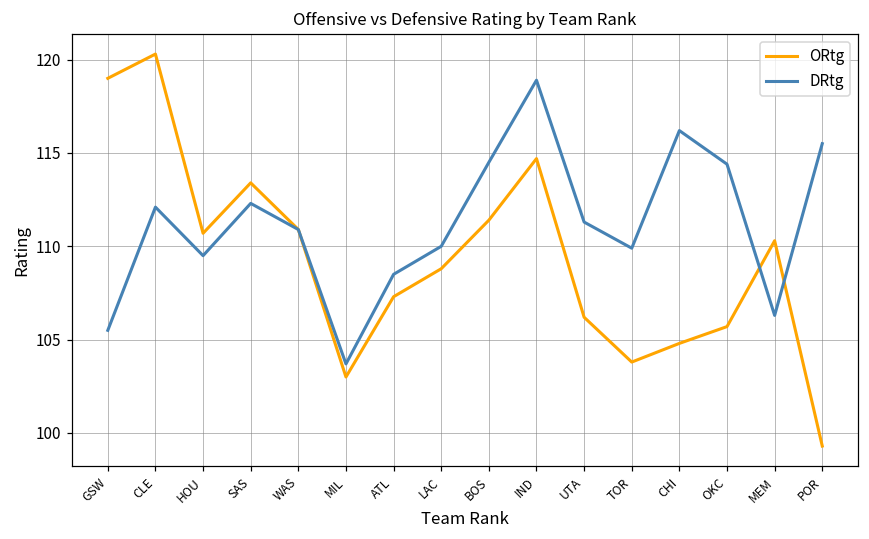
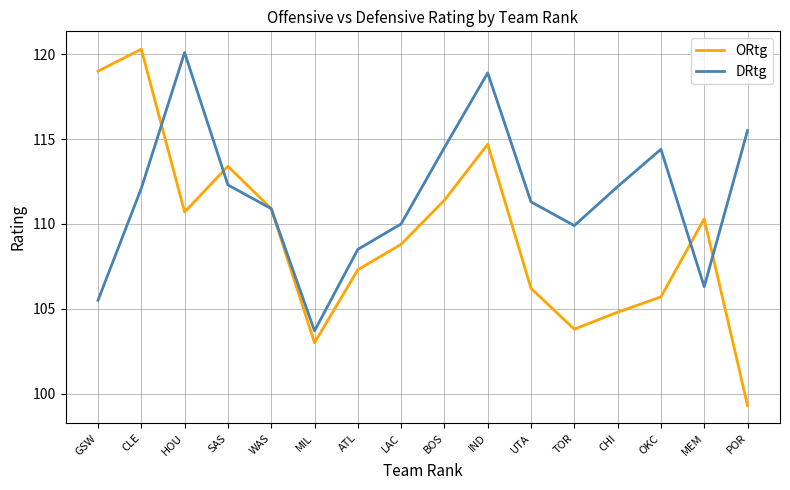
  {
    "ORtg": {
      "GSW": 119.0,
      "CLE": 120.3,
      "HOU": 110.7,
      "SAS": 113.4,
      "MIL": 103.0,
      "ATL": 107.3,
      "LAC": 108.8,
      "BOS": 111.4,
      "IND": 114.7,
      "UTA": 106.2,
      "TOR": 103.8,
      "CHI": 104.8,
      "OKC": 105.7,
      "MEM": 110.3,
      "POR": 99.3
    },
    "DRtg": {
      "GSW": 105.5,
      "CLE": 112.1,
-     "HOU": 109.5,
+     "HOU": 120.1,
      "SAS": 112.3,
      "MIL": 103.7,
      "ATL": 108.5,
      "LAC": 110.0,
      "BOS": 114.5,
      "IND": 118.9,
      "UTA": 111.3,
      "TOR": 109.9,
-     "CHI": 116.2,
+     "CHI": 112.2,
      "OKC": 114.4,
      "MEM": 106.3,
      "POR": 115.5
    }
  }
